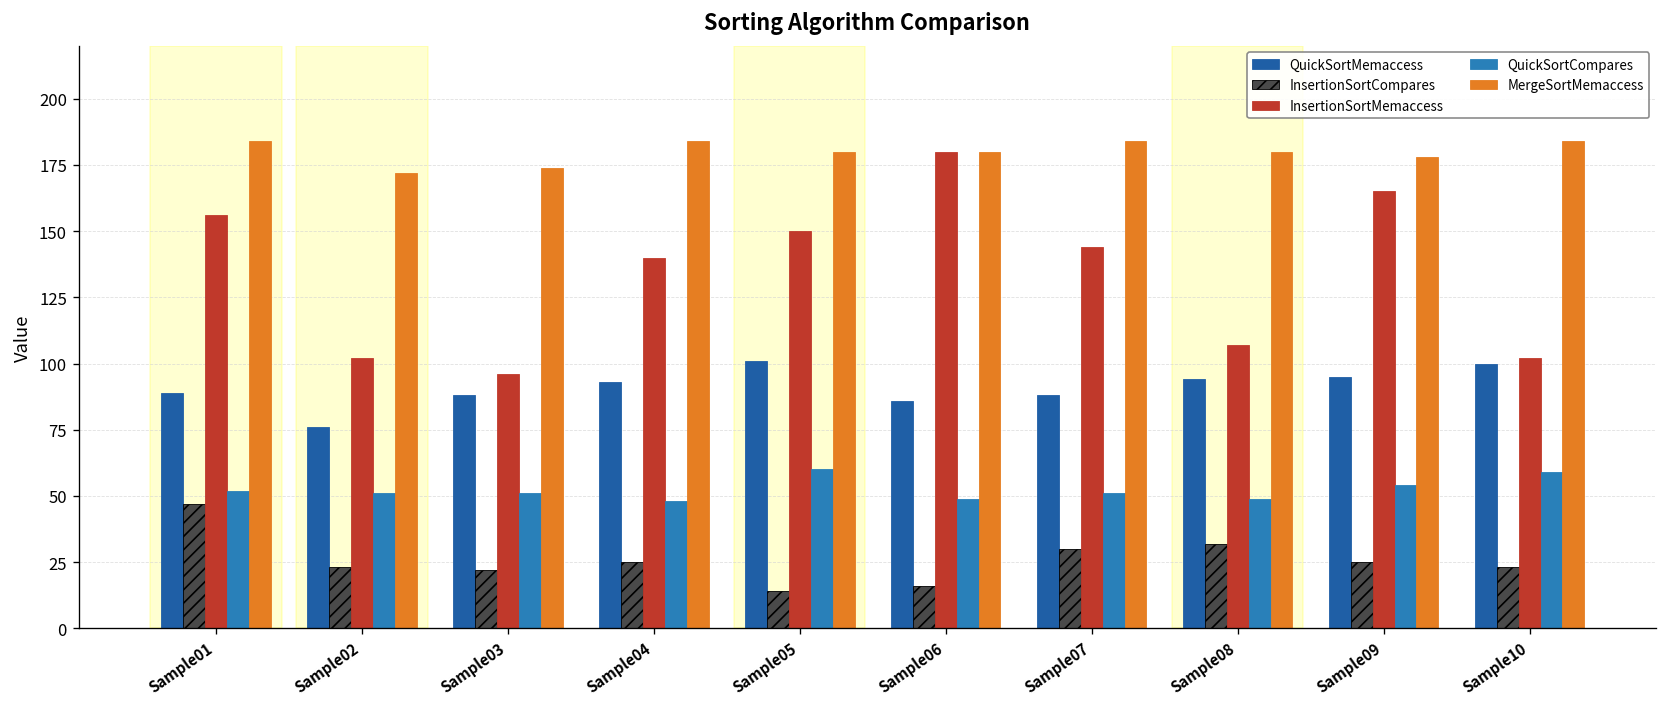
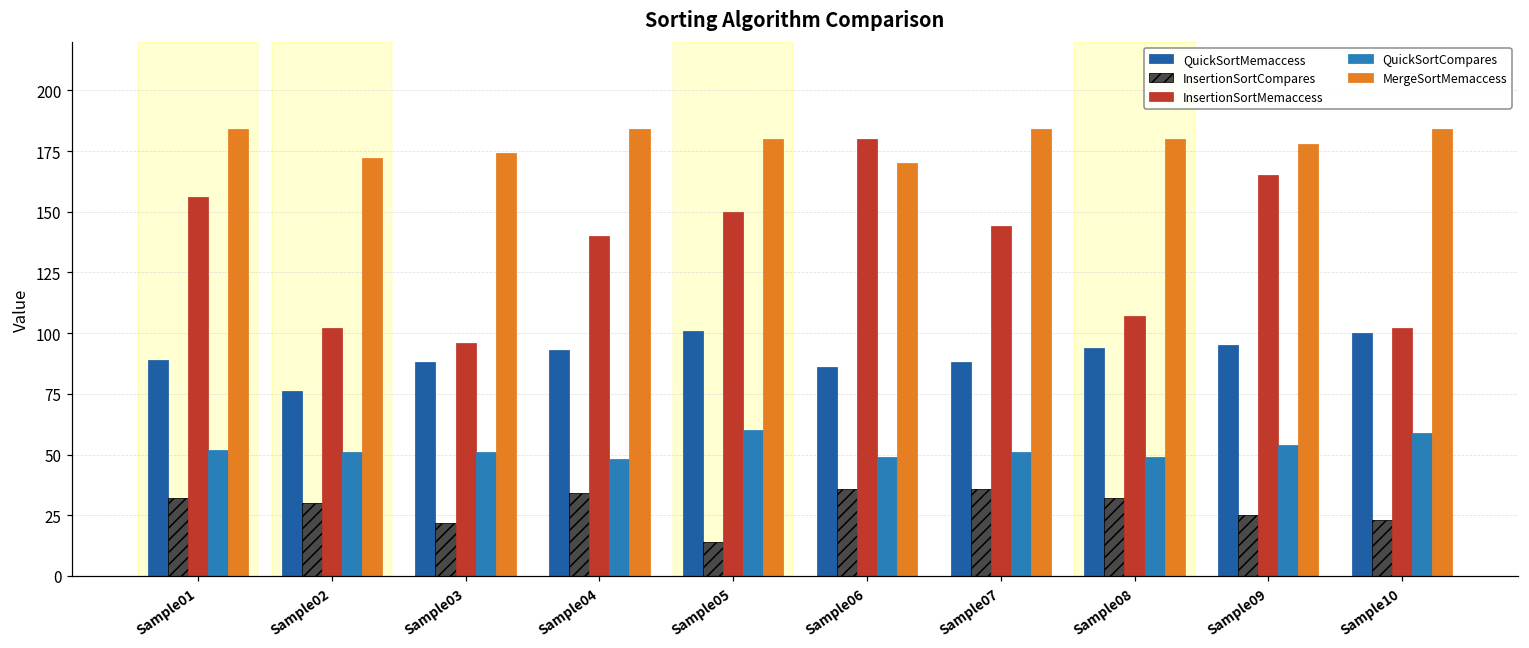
  {
    "InsertionSortCompares": {
-     "Sample01": 47,
-     "Sample02": 23,
+     "Sample01": 32,
+     "Sample02": 30,
      "Sample03": 22,
-     "Sample04": 25,
+     "Sample04": 34,
      "Sample05": 14,
-     "Sample06": 16,
-     "Sample07": 30,
+     "Sample06": 36,
+     "Sample07": 36,
      "Sample08": 32,
      "Sample09": 25,
      "Sample10": 23
    },
    "InsertionSortMemaccess": {
      "Sample01": 156,
      "Sample02": 102,
      "Sample03": 96,
      "Sample04": 140,
      "Sample05": 150,
      "Sample06": 180,
      "Sample07": 144,
      "Sample08": 107,
      "Sample09": 165,
      "Sample10": 102
    },
    "MergeSortMemaccess": {
      "Sample01": 184,
      "Sample02": 172,
      "Sample03": 174,
      "Sample04": 184,
      "Sample05": 180,
-     "Sample06": 180,
+     "Sample06": 170,
      "Sample07": 184,
      "Sample08": 180,
      "Sample09": 178,
      "Sample10": 184
    }
  }
